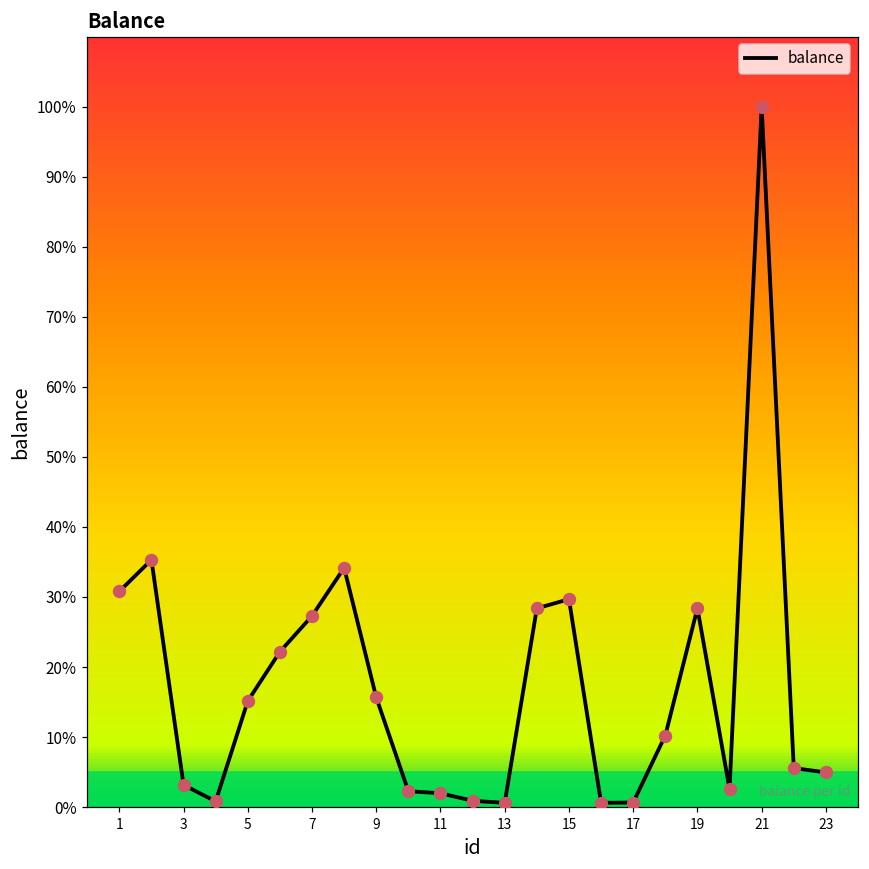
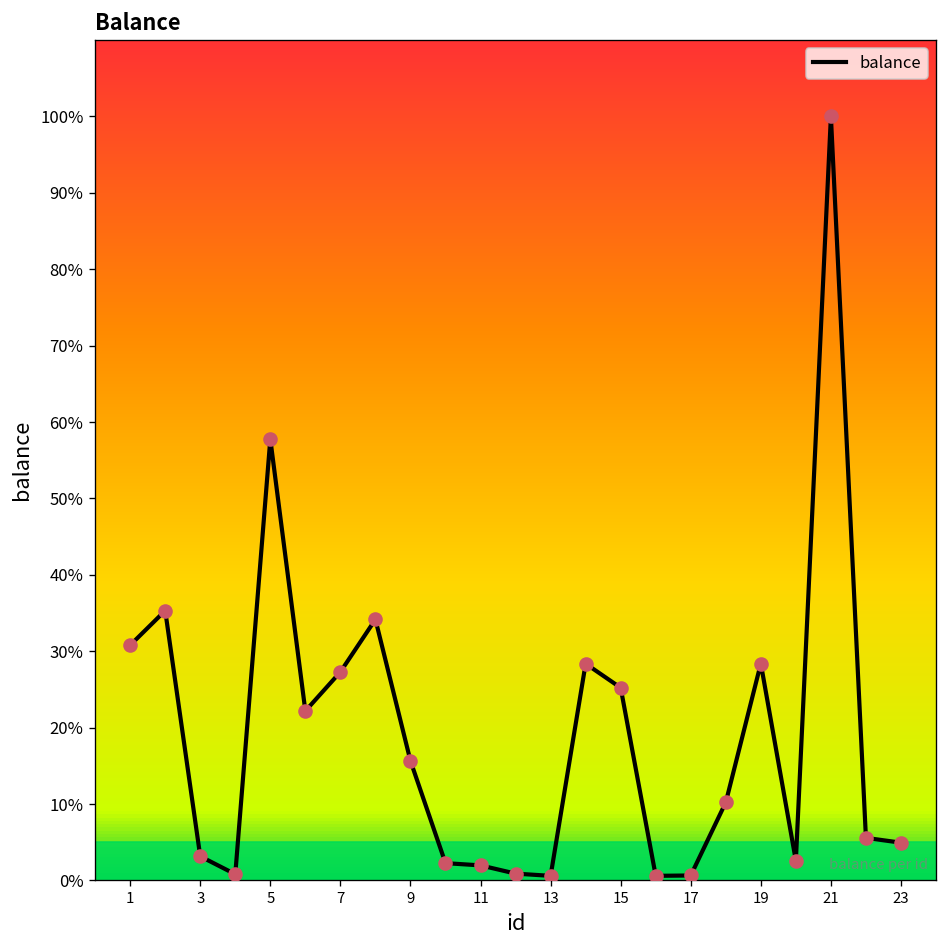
  {
    "1": "31%",
-   "5": "15%",
+   "5": "58%",
    "7": "27%",
    "9": "16%",
-   "15": "30%",
+   "15": "25%",
    "19": "28%",
    "21": "100%"
  }
